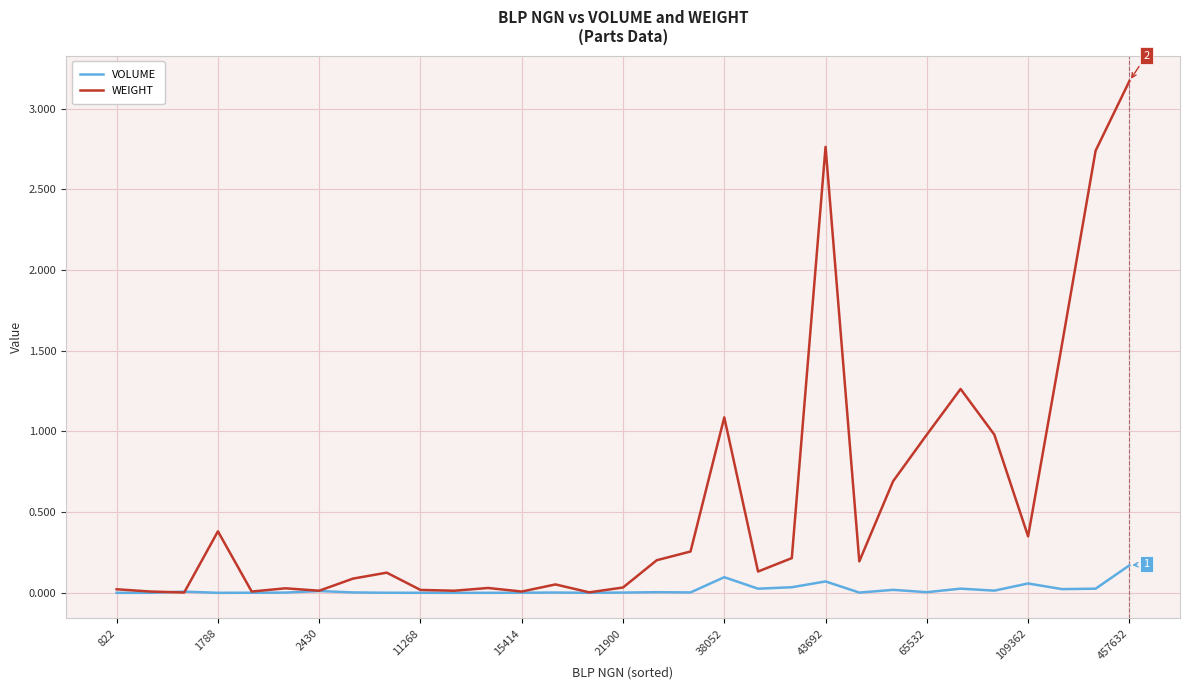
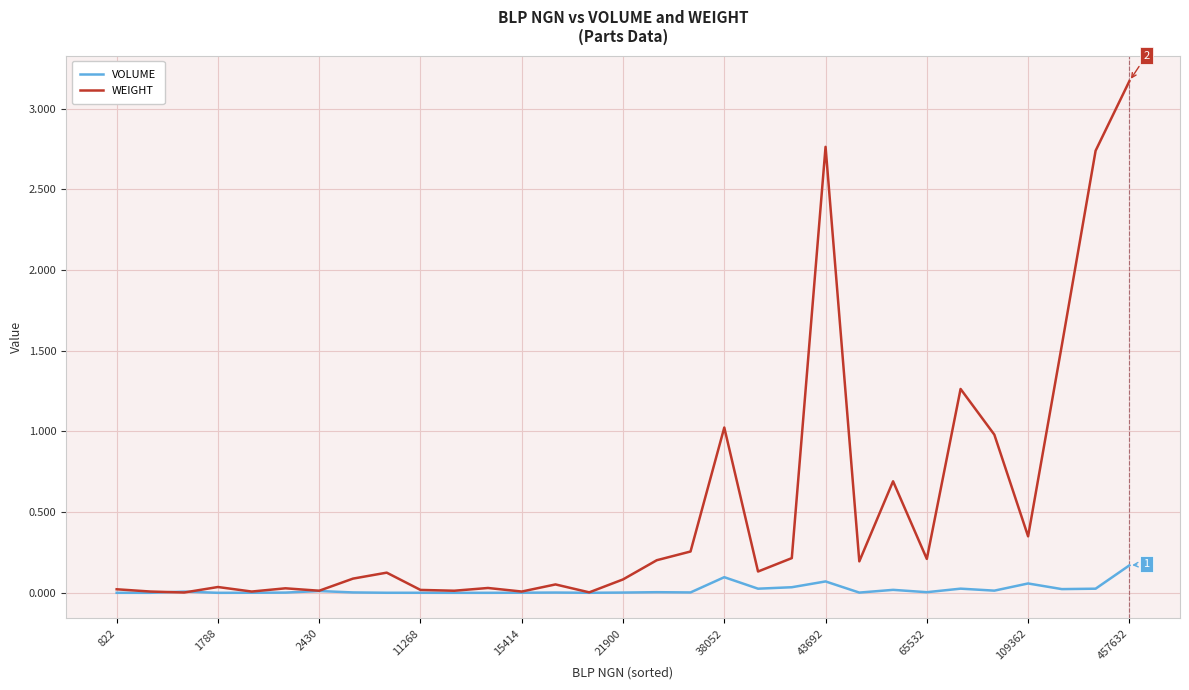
  {
    "VOLUME": {
      "822": 0.00,
      "1788": 0.00,
      "11268": 0.00,
      "21900": 0.00,
      "38052": 0.10,
      "43692": 0.07,
      "65532": 0.00,
      "109362": 0.06
    },
    "WEIGHT": {
      "822": 0.02,
-     "1788": 0.38,
+     "1788": 0.04,
      "11268": 0.02,
-     "21900": 0.03,
-     "38052": 1.09,
+     "21900": 0.08,
+     "38052": 1.02,
      "43692": 2.76,
-     "65532": 0.98,
+     "65532": 0.21,
      "109362": 0.35,
      "457632": 3.17
    }
  }
